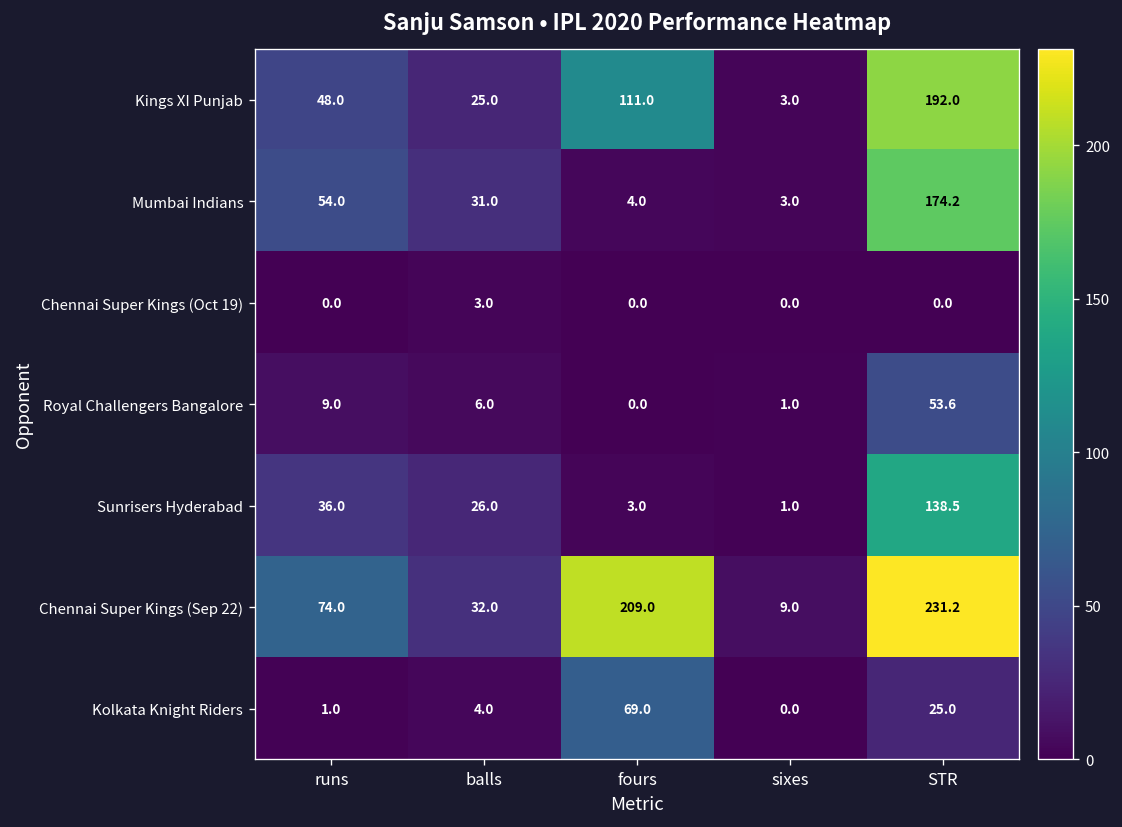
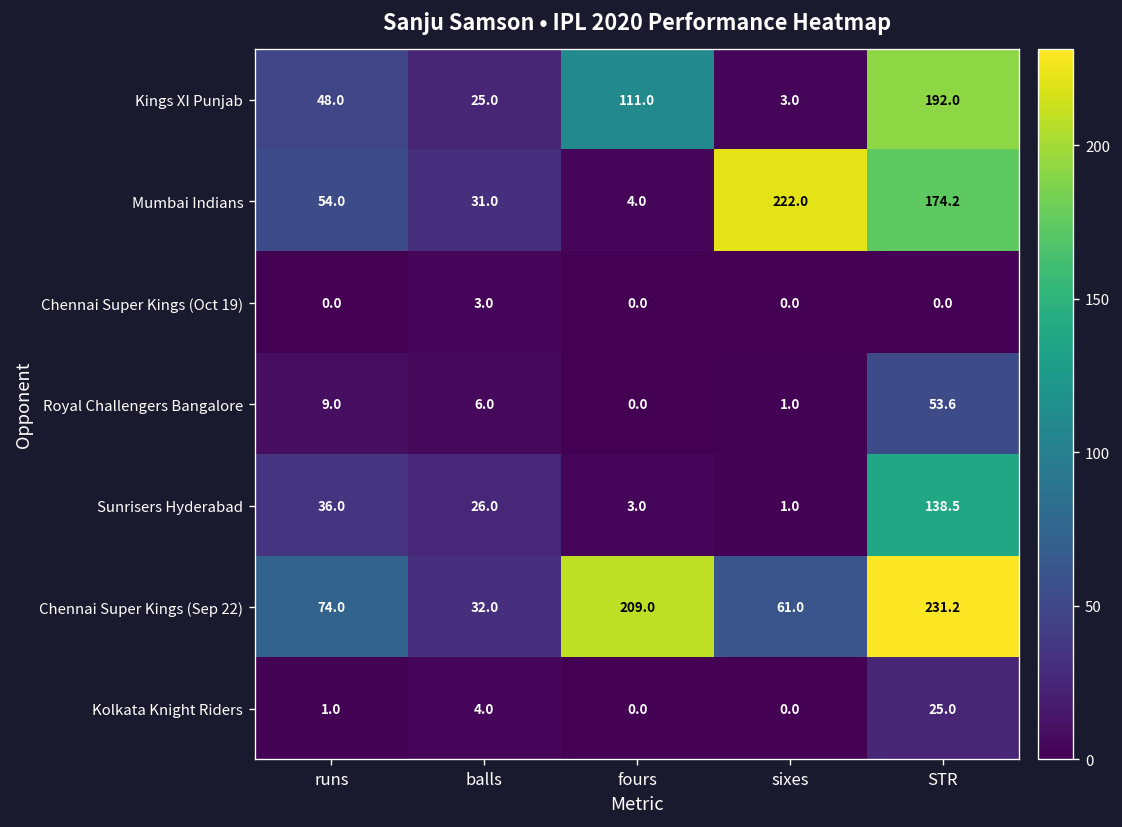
  {
    "Kings XI Punjab": {
      "runs": 48.0,
      "balls": 25.0,
      "fours": 111.0,
      "sixes": 3.0,
      "STR": 192.0
    },
    "Mumbai Indians": {
      "runs": 54.0,
      "balls": 31.0,
      "fours": 4.0,
-     "sixes": 3.0,
+     "sixes": 222.0,
      "STR": 174.2
    },
    "Chennai Super Kings (Oct 19)": {
      "runs": 0.0,
      "balls": 3.0,
      "fours": 0.0,
      "sixes": 0.0,
      "STR": 0.0
    },
    "Royal Challengers Bangalore": {
      "runs": 9.0,
      "balls": 6.0,
      "fours": 0.0,
      "sixes": 1.0,
      "STR": 53.6
    },
    "Sunrisers Hyderabad": {
      "runs": 36.0,
      "balls": 26.0,
      "fours": 3.0,
      "sixes": 1.0,
      "STR": 138.5
    },
    "Chennai Super Kings (Sep 22)": {
      "runs": 74.0,
      "balls": 32.0,
      "fours": 209.0,
-     "sixes": 9.0,
+     "sixes": 61.0,
      "STR": 231.2
    },
    "Kolkata Knight Riders": {
      "runs": 1.0,
      "balls": 4.0,
-     "fours": 69.0,
+     "fours": 0.0,
      "sixes": 0.0,
      "STR": 25.0
    }
  }
